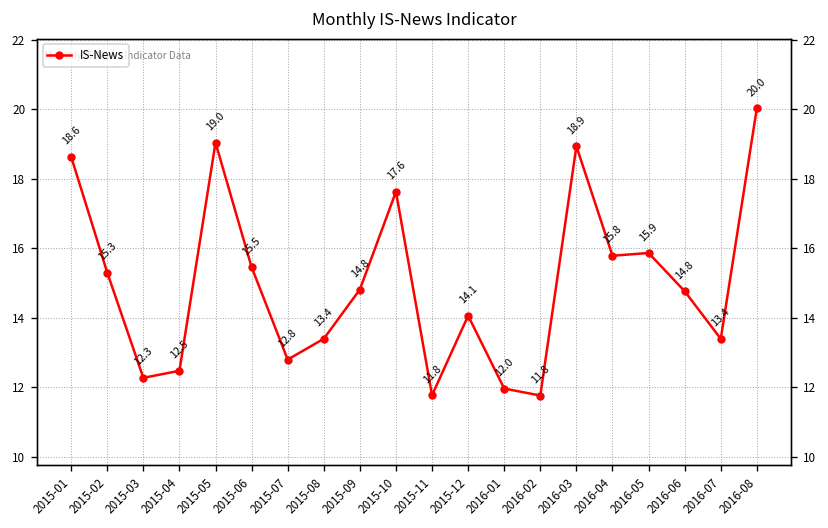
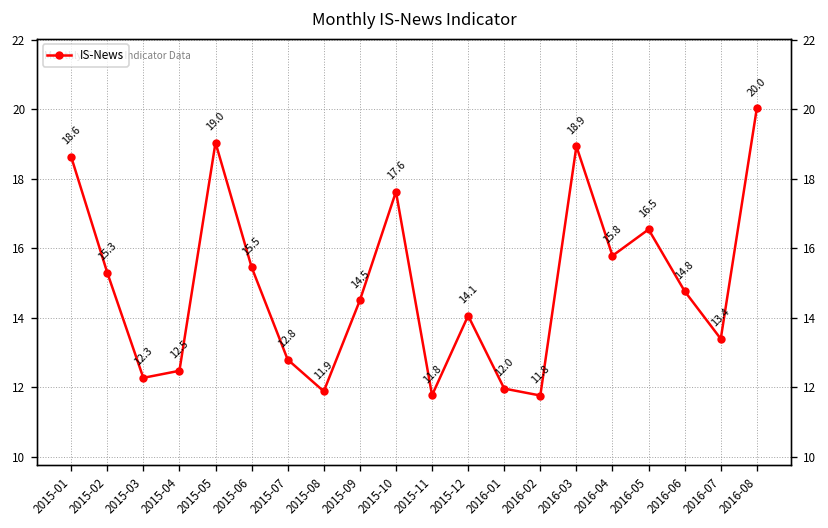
  {
    "2015-01": 18.6,
    "2015-02": 15.3,
    "2015-03": 12.3,
    "2015-04": 12.5,
    "2015-05": 19.0,
    "2015-06": 15.5,
    "2015-07": 12.8,
-   "2015-08": 13.4,
-   "2015-09": 14.8,
+   "2015-08": 11.9,
+   "2015-09": 14.5,
    "2015-10": 17.6,
    "2015-11": 11.8,
    "2015-12": 14.1,
    "2016-01": 12.0,
    "2016-02": 11.8,
    "2016-03": 18.9,
    "2016-04": 15.8,
-   "2016-05": 15.9,
+   "2016-05": 16.5,
    "2016-06": 14.8,
    "2016-07": 13.4,
    "2016-08": 20.0
  }
